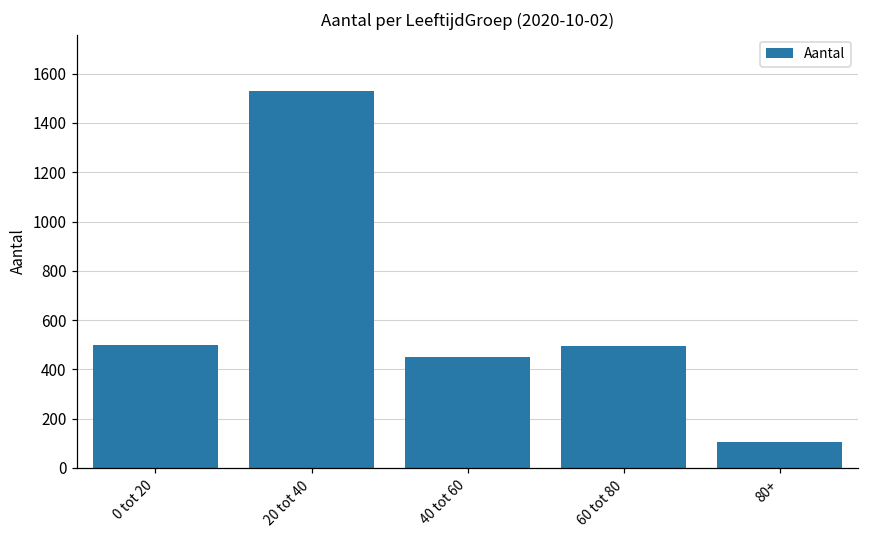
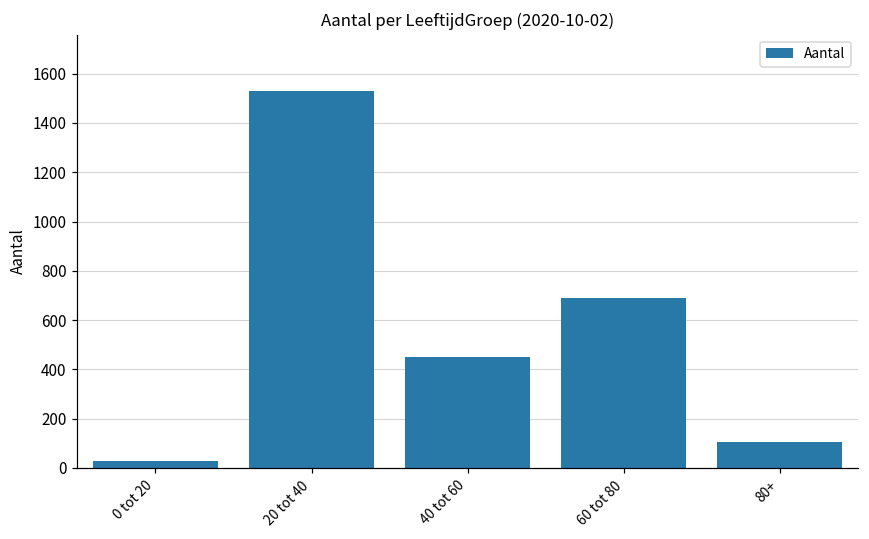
  {
-   "0 tot 20": 500,
+   "0 tot 20": 30,
    "20 tot 40": 1530,
    "40 tot 60": 450,
-   "60 tot 80": 500,
+   "60 tot 80": 690,
    "80+": 100
  }
